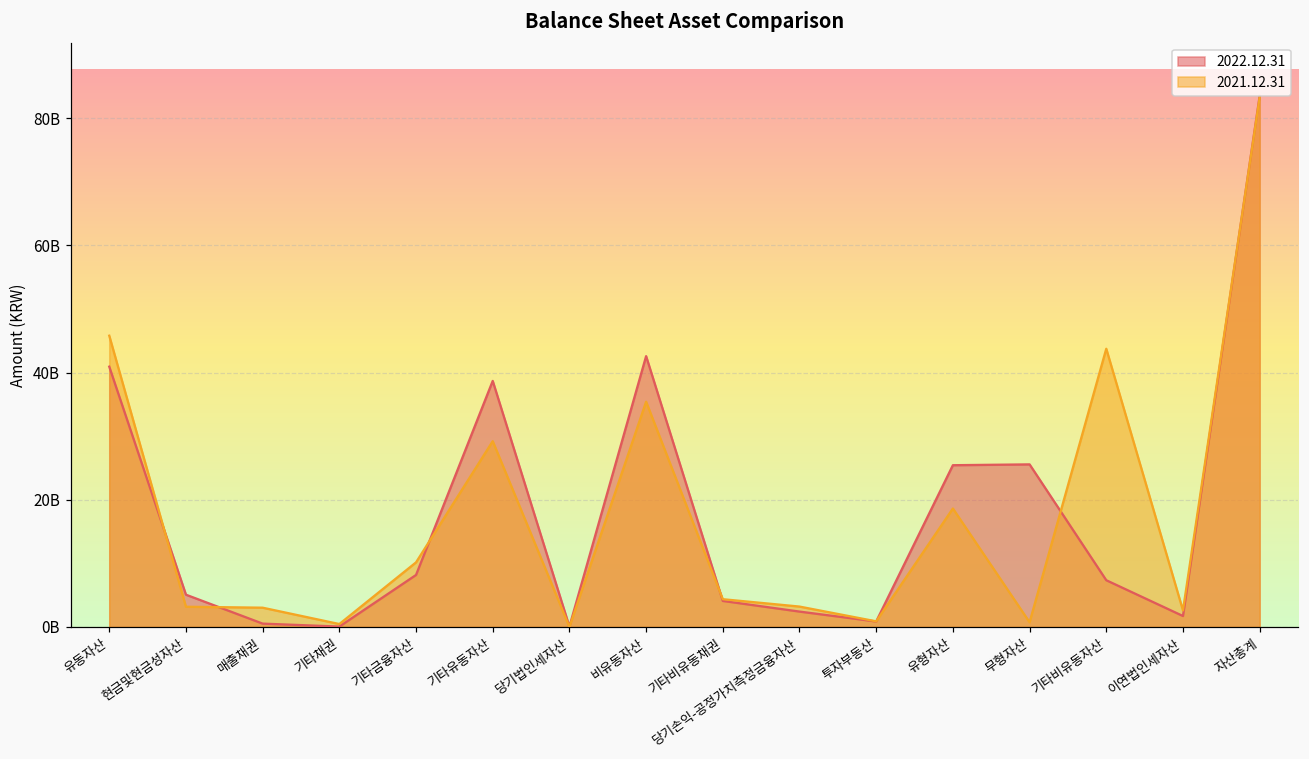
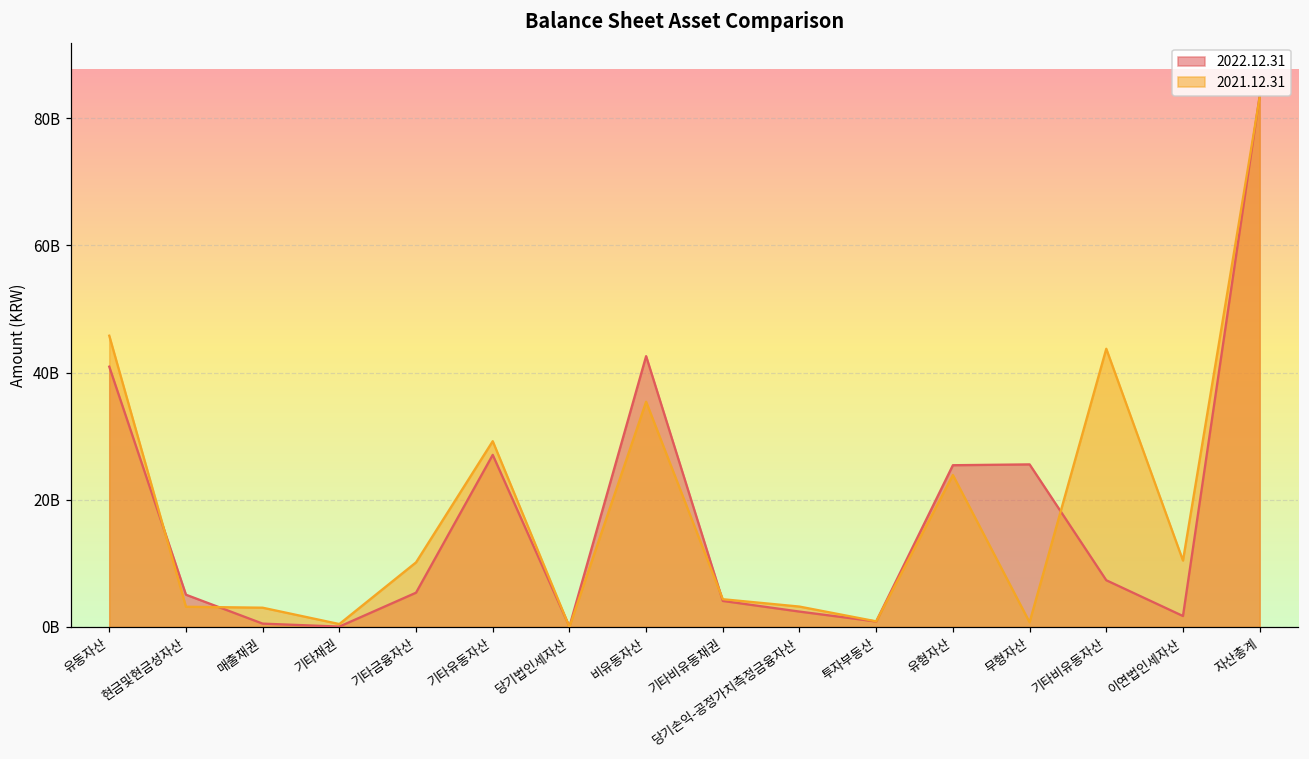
  {
    "2022.12.31": {
      "유동자산": 41000000000,
      "현금및현금성자산": 5000000000,
      "매출채권": 1000000000,
-     "기타금융자산": 8000000000,
-     "기타유동자산": 39000000000,
+     "기타금융자산": 5000000000,
+     "기타유동자산": 27000000000,
      "비유동자산": 43000000000,
      "당기손익-공정가치측정금융자산": 2000000000,
      "유형자산": 25000000000,
      "무형자산": 26000000000,
      "기타비유동자산": 7000000000,
      "이연법인세자산": 2000000000
    },
    "2021.12.31": {
      "유동자산": 46000000000,
      "현금및현금성자산": 3000000000,
      "매출채권": 3000000000,
      "기타금융자산": 10000000000,
      "기타유동자산": 29000000000,
      "비유동자산": 35000000000,
      "당기손익-공정가치측정금융자산": 3000000000,
-     "유형자산": 19000000000,
+     "유형자산": 24000000000,
      "무형자산": 1000000000,
      "기타비유동자산": 44000000000,
-     "이연법인세자산": 3000000000
+     "이연법인세자산": 10000000000
    }
  }
